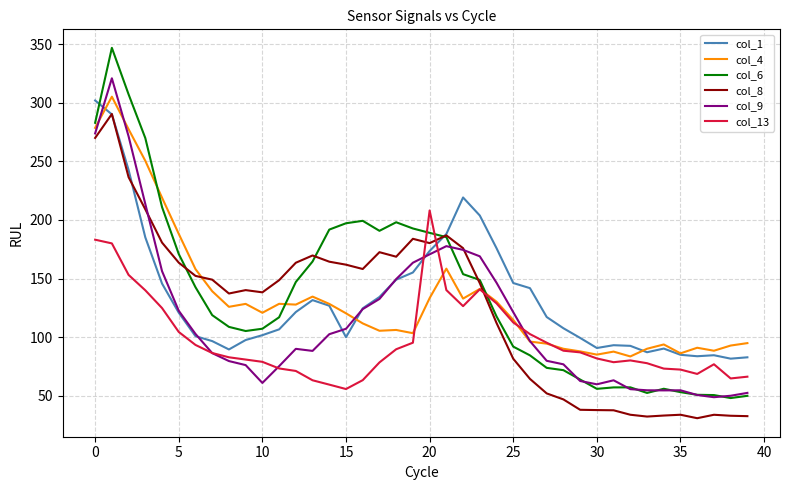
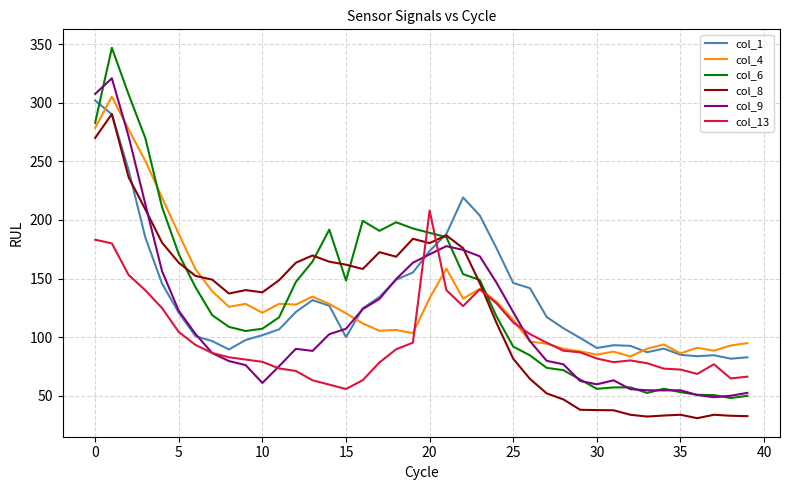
  {
    "col_1": {
      "0": 302,
      "10": 102,
      "15": 100,
      "20": 174,
      "25": 146,
      "30": 91
    },
    "col_4": {
      "0": 279,
      "5": 188,
      "10": 121,
      "15": 120,
      "20": 133,
      "25": 115,
      "30": 85
    },
    "col_6": {
      "0": 283,
      "5": 171,
      "10": 107,
-     "15": 197,
+     "15": 148,
      "20": 189,
      "25": 92,
      "30": 56
    },
    "col_8": {
      "0": 270,
      "5": 164,
      "10": 138,
      "15": 162,
      "20": 180,
      "25": 82,
      "30": 38,
      "35": 34
    },
    "col_9": {
-     "0": 274,
+     "0": 308,
      "10": 61,
      "15": 107,
      "20": 171,
      "25": 121,
      "30": 60
    },
    "col_13": {
      "0": 183,
      "5": 104,
      "10": 79,
      "15": 56,
      "20": 208,
      "25": 113,
      "30": 82,
      "35": 72
    }
  }
